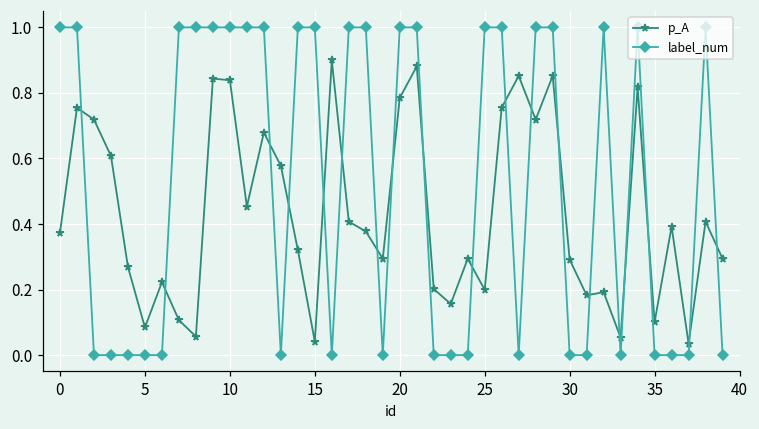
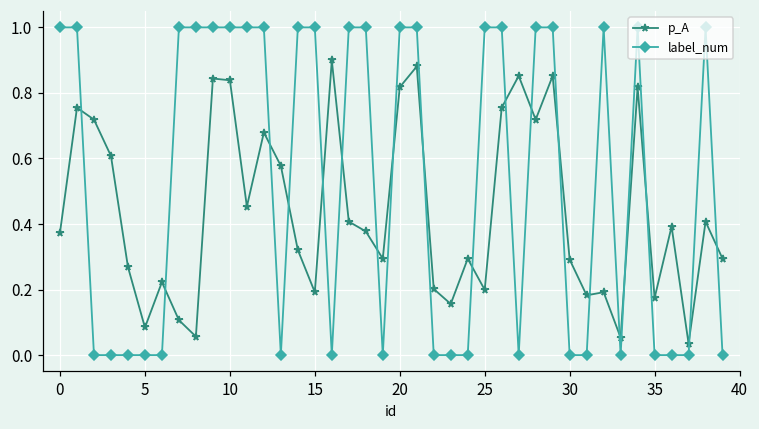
  {
    "p_A": {
      "0": 0.37,
      "5": 0.08,
      "10": 0.84,
-     "15": 0.04,
-     "20": 0.79,
+     "15": 0.19,
+     "20": 0.82,
      "25": 0.20,
      "30": 0.29,
-     "35": 0.10
+     "35": 0.17
    },
    "label_num": {
      "0": 1.00,
      "5": 0.00,
      "10": 1.00,
      "15": 1.00,
      "20": 1.00,
      "25": 1.00,
      "30": 0.00,
      "35": 0.00
    }
  }
